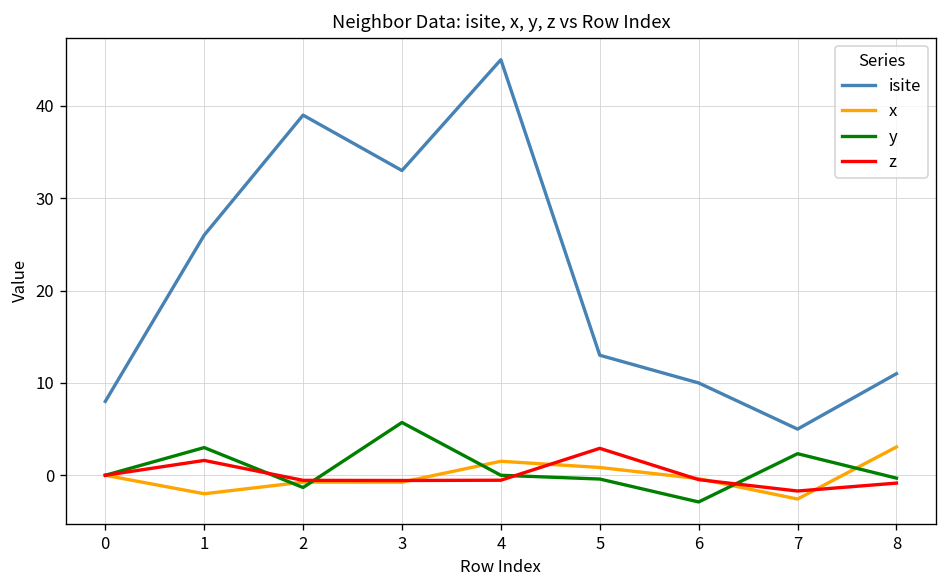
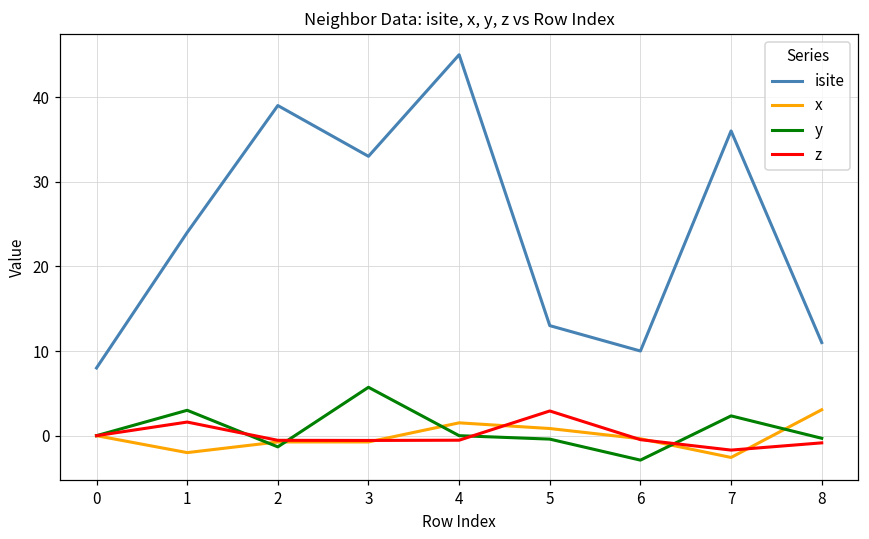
  {
    "isite": {
      "0": 8,
-     "1": 26,
+     "1": 24,
      "2": 39,
      "3": 33,
      "4": 45,
      "5": 13,
      "6": 10,
-     "7": 5,
+     "7": 36,
      "8": 11
    },
    "x": {
      "1": -2,
      "4": 2,
      "5": 1,
      "7": -3,
      "8": 3
    },
    "y": {
      "1": 3,
      "2": -1,
      "3": 6,
      "4": 0,
      "5": 0,
      "6": -3,
      "7": 2,
      "8": 0
    },
    "z": {
      "1": 2,
      "4": -1,
      "5": 3,
      "7": -2,
      "8": -1
    }
  }
